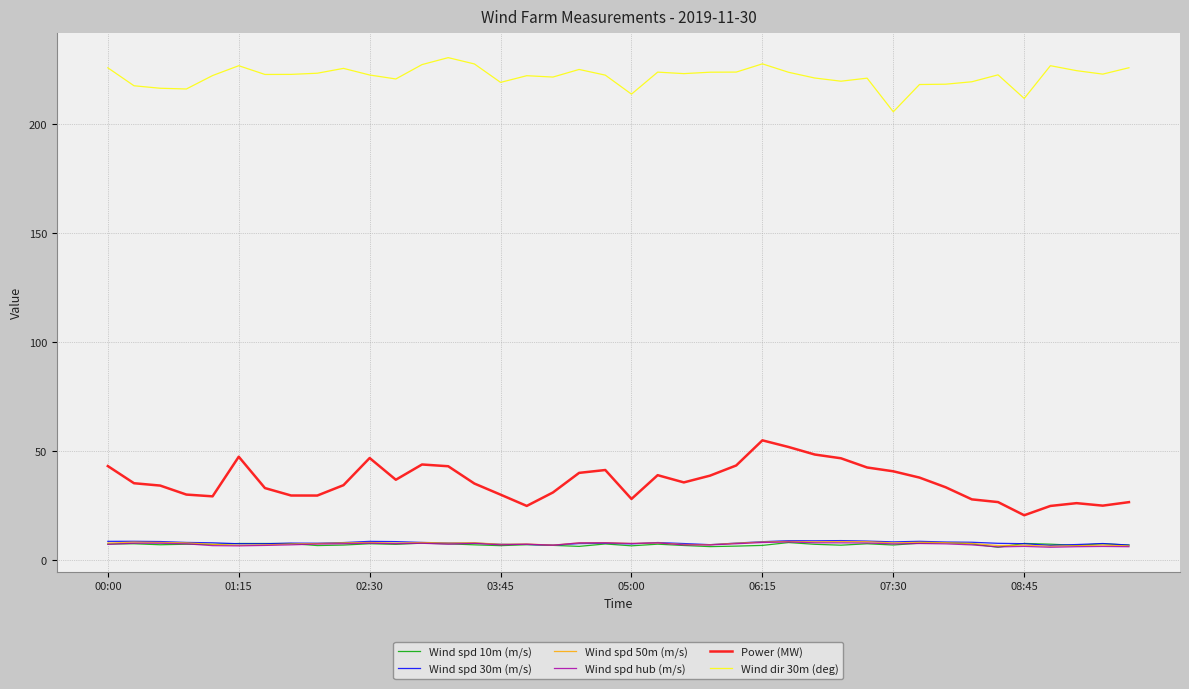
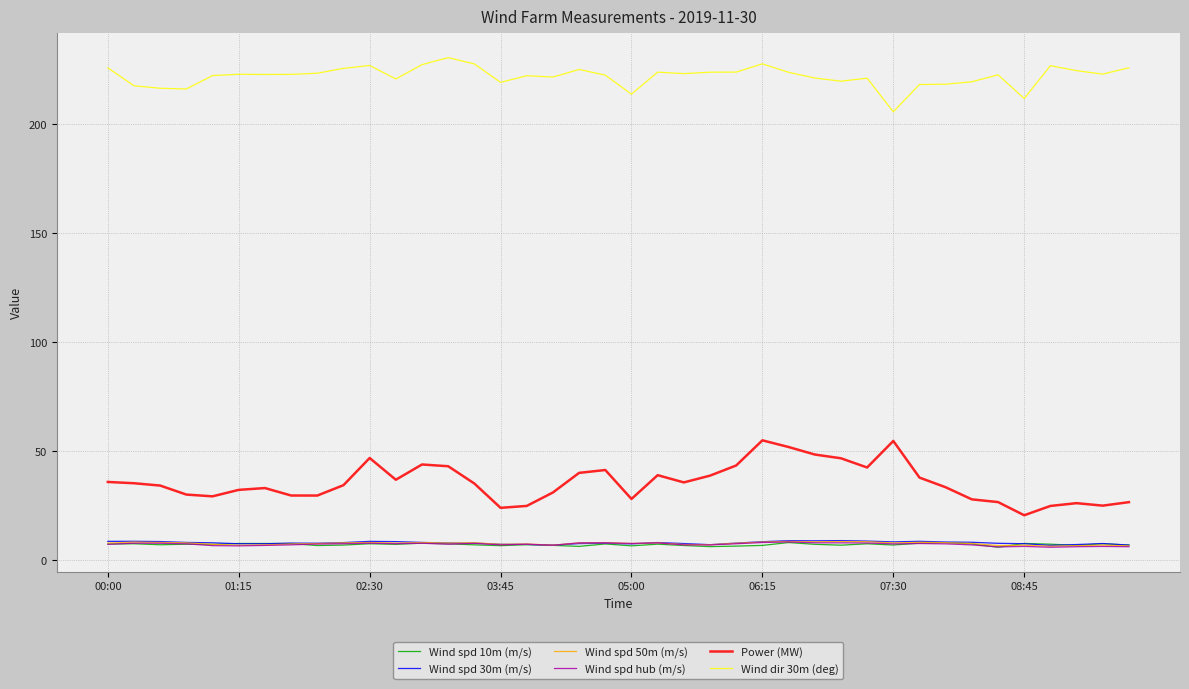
  {
    "Wind spd 10m (m/s)": {
      "06:15": 7
    },
    "Power (MW)": {
-     "00:00": 43,
-     "01:15": 48,
+     "00:00": 36,
+     "01:15": 32,
      "02:30": 47,
-     "03:45": 30,
+     "03:45": 24,
      "05:00": 28,
      "06:15": 55,
-     "07:30": 41,
+     "07:30": 55,
      "08:45": 21
    },
    "Wind dir 30m (deg)": {
      "00:00": 226,
-     "01:15": 227,
-     "02:30": 223,
+     "01:15": 223,
+     "02:30": 227,
      "03:45": 219,
      "05:00": 214,
      "06:15": 228,
      "07:30": 206,
      "08:45": 212
    }
  }
